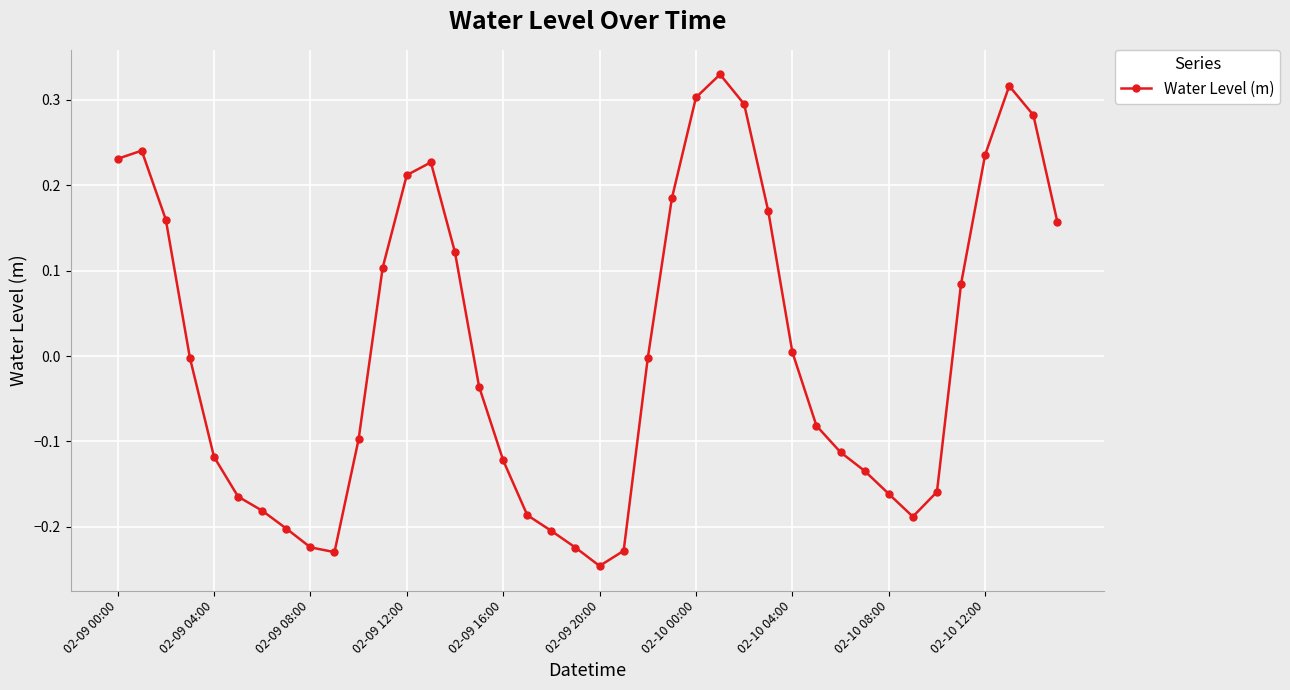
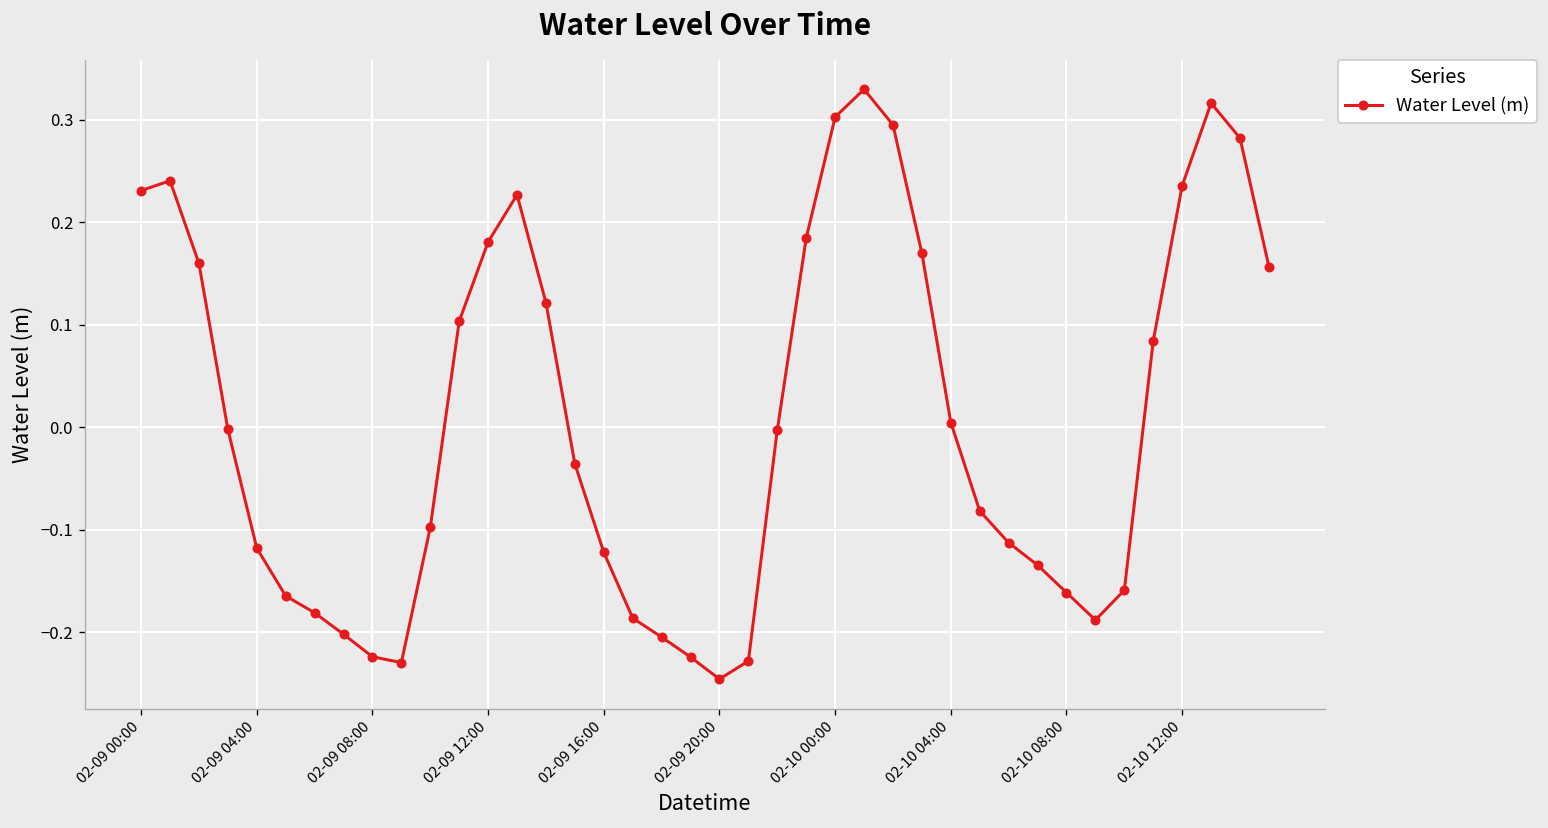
  {
    "02-09 00:00": 0.23,
    "02-09 04:00": -0.12,
    "02-09 08:00": -0.22,
-   "02-09 12:00": 0.21,
+   "02-09 12:00": 0.18,
    "02-09 16:00": -0.12,
    "02-09 20:00": -0.25,
    "02-10 00:00": 0.30,
    "02-10 04:00": 0.00,
    "02-10 08:00": -0.16,
    "02-10 12:00": 0.24
  }
